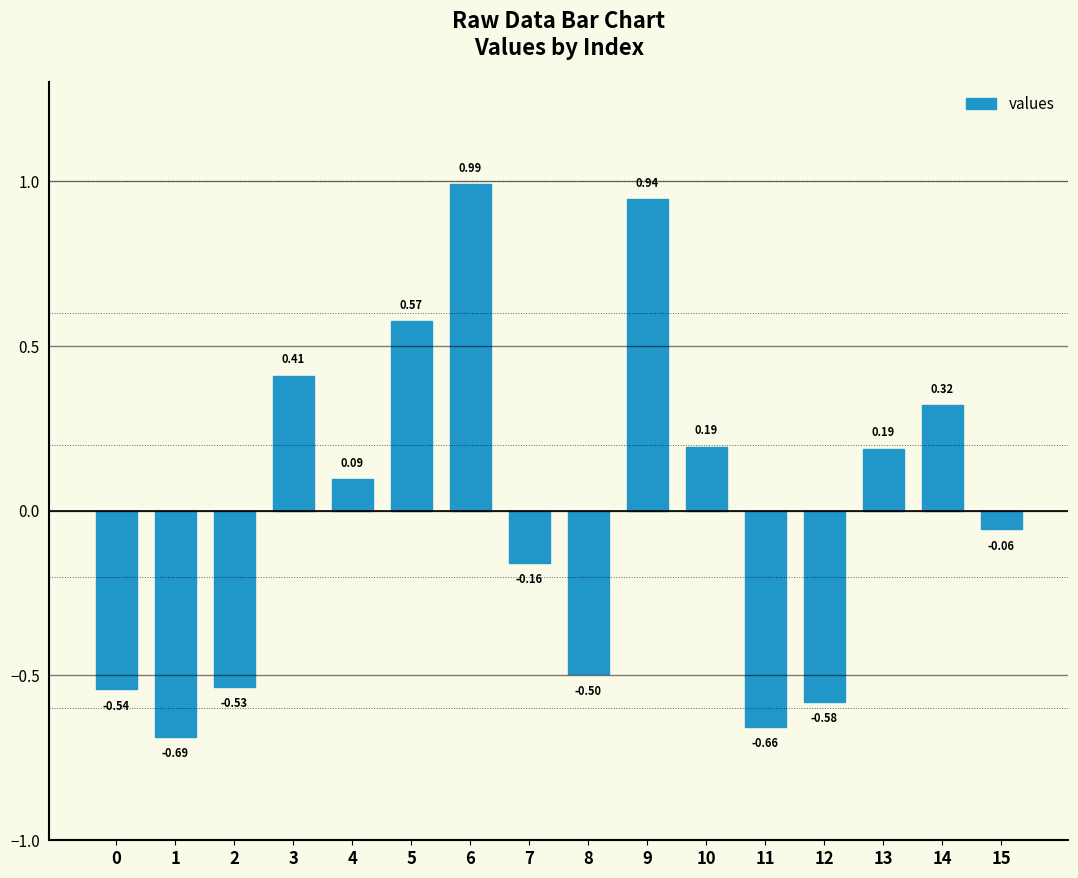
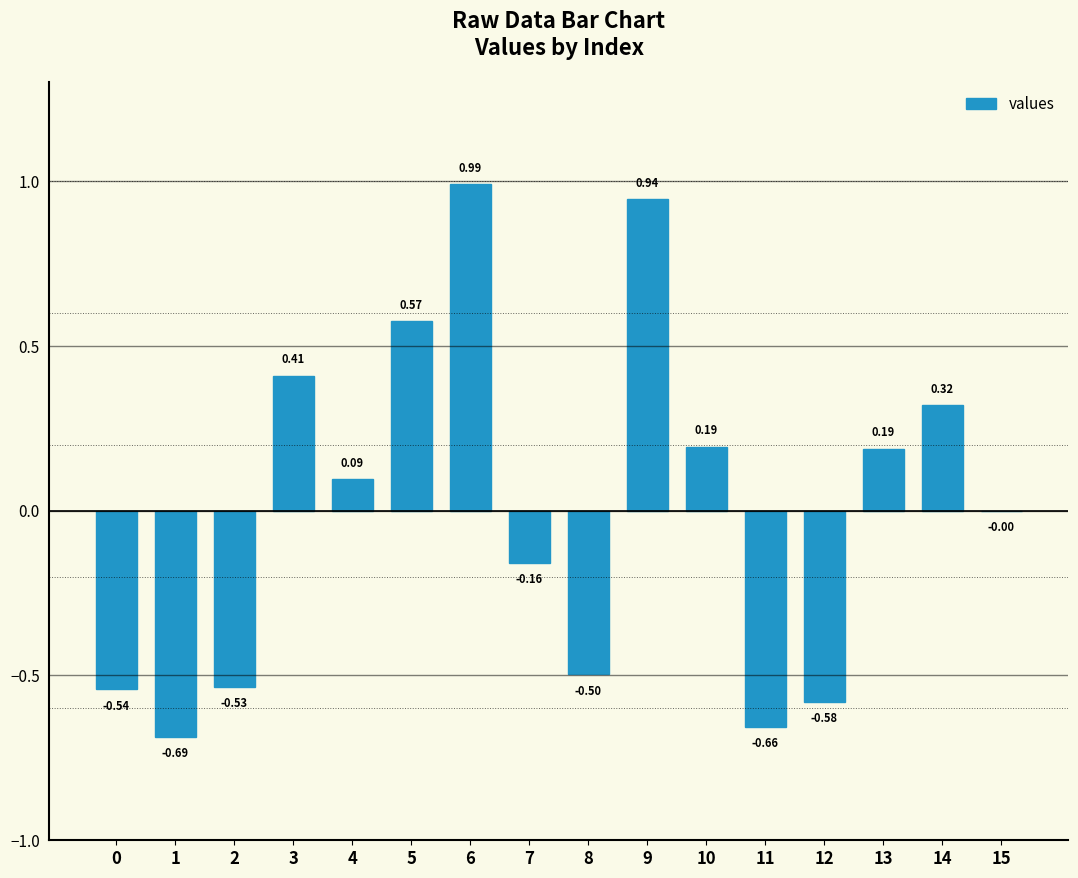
  {
    "0": -0.54,
    "1": -0.69,
    "2": -0.53,
    "3": 0.41,
    "4": 0.09,
    "5": 0.57,
    "6": 0.99,
    "7": -0.16,
    "8": -0.50,
    "9": 0.94,
    "10": 0.19,
    "11": -0.66,
    "12": -0.58,
    "13": 0.19,
    "14": 0.32,
-   "15": -0.06
+   "15": -0.00
  }
